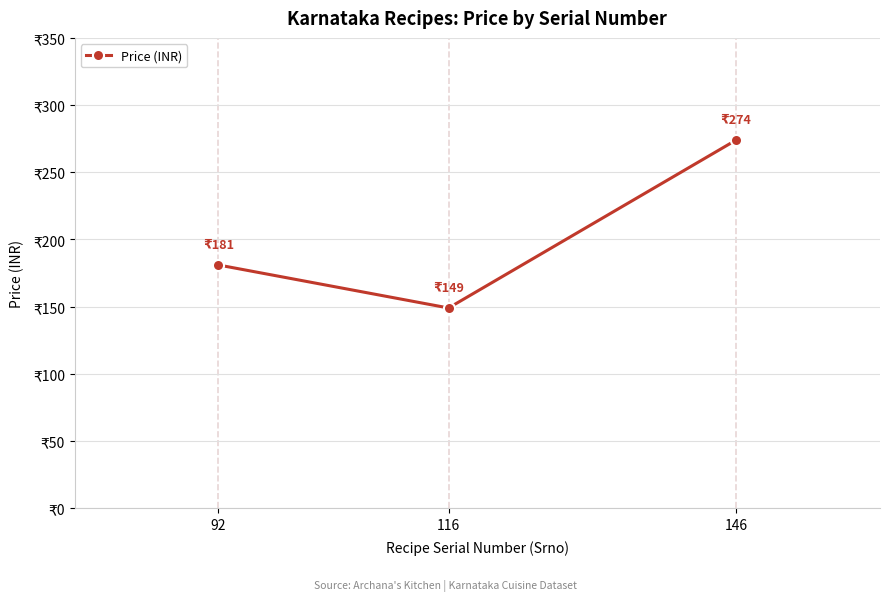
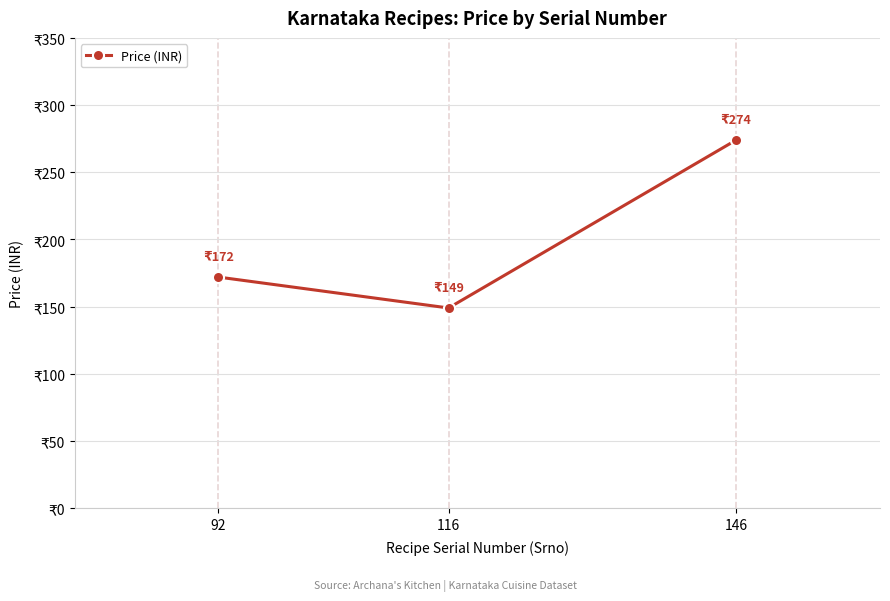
  {
-   "92": 181,
+   "92": 172,
    "116": 149,
    "146": 274
  }
